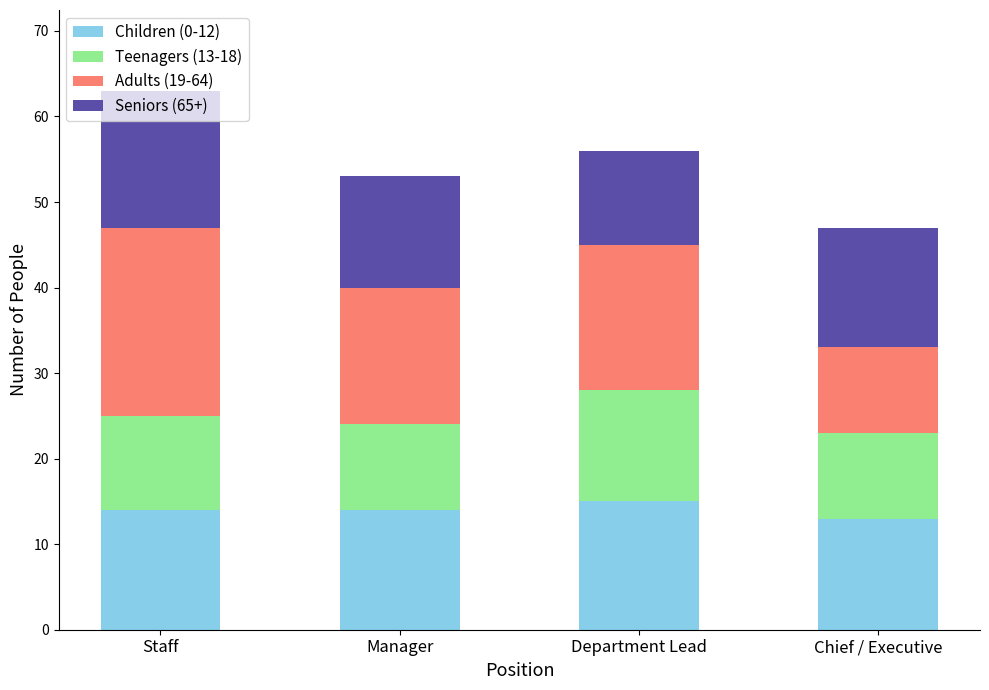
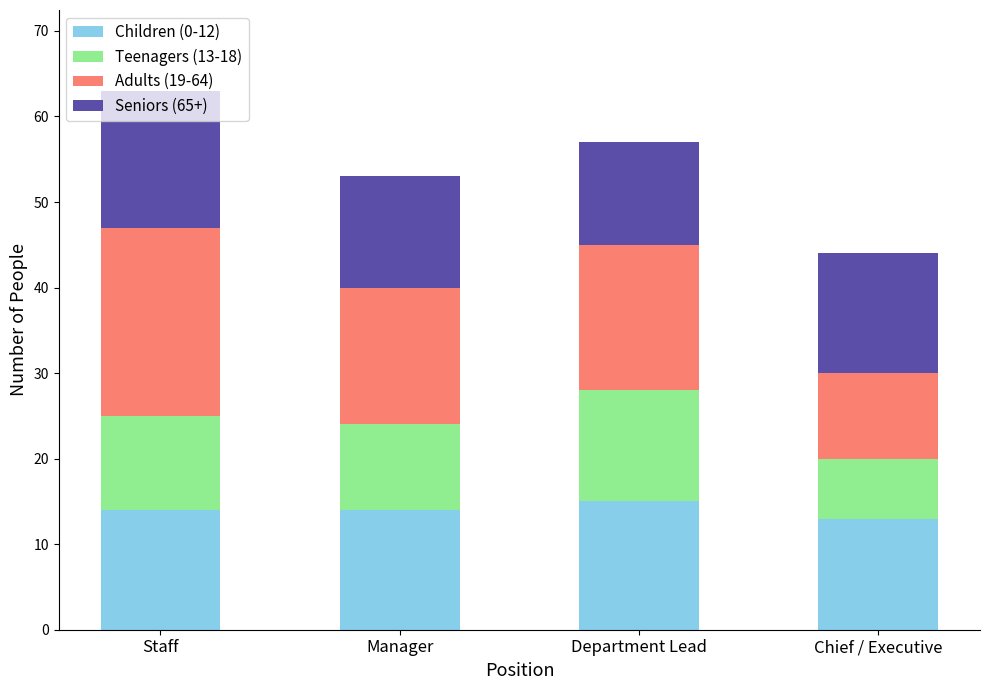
  {
    "Children (0-12)": {
      "Staff": 14,
      "Manager": 14,
      "Department Lead": 15,
      "Chief / Executive": 13
    },
    "Teenagers (13-18)": {
      "Staff": 11,
      "Manager": 10,
      "Department Lead": 13,
-     "Chief / Executive": 10
+     "Chief / Executive": 7
    },
    "Adults (19-64)": {
      "Staff": 22,
      "Manager": 16,
      "Department Lead": 17,
      "Chief / Executive": 10
    },
    "Seniors (65+)": {
      "Manager": 13,
-     "Department Lead": 11,
+     "Department Lead": 12,
      "Chief / Executive": 14
    }
  }
